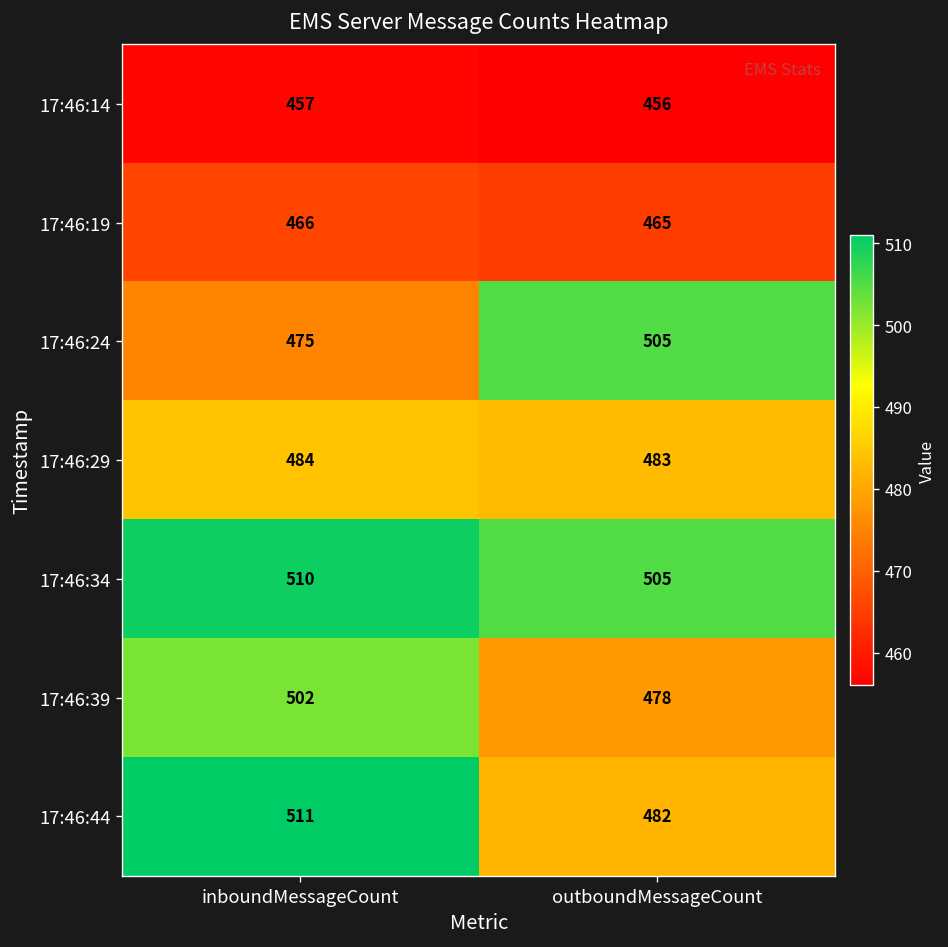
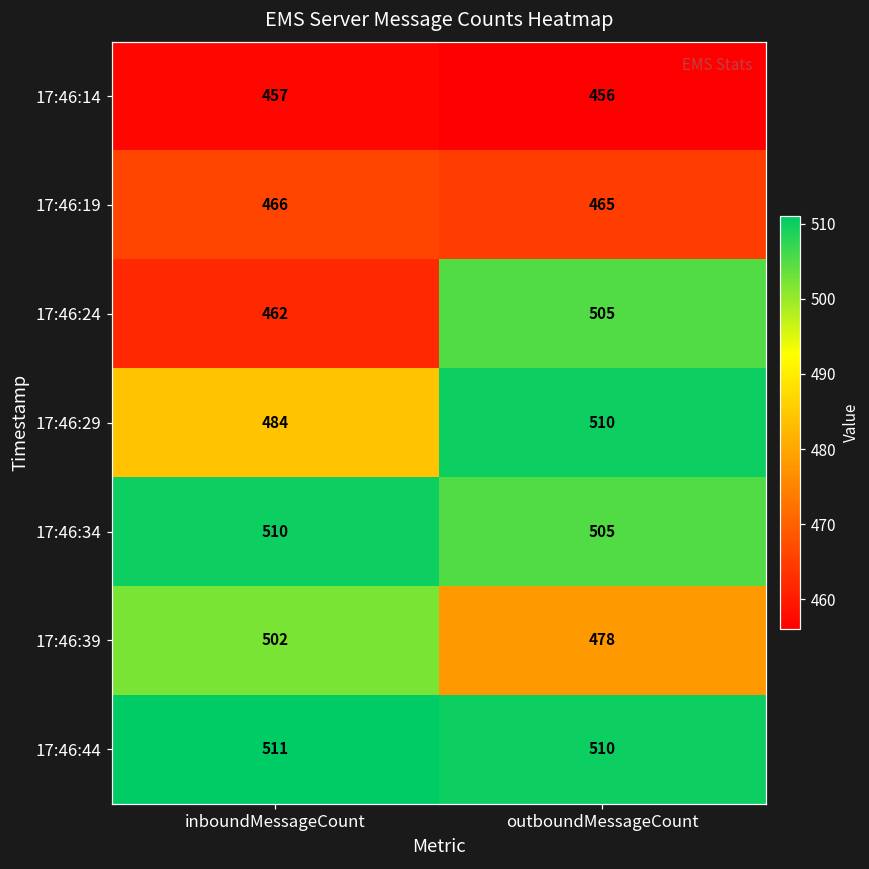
  {
    "17:46:14": {
      "inboundMessageCount": 457
    },
    "17:46:19": {
      "inboundMessageCount": 466,
      "outboundMessageCount": 465
    },
    "17:46:24": {
-     "inboundMessageCount": 475,
+     "inboundMessageCount": 462,
      "outboundMessageCount": 505
    },
    "17:46:29": {
      "inboundMessageCount": 484,
-     "outboundMessageCount": 483
+     "outboundMessageCount": 510
    },
    "17:46:34": {
      "inboundMessageCount": 510,
      "outboundMessageCount": 505
    },
    "17:46:39": {
      "inboundMessageCount": 502,
      "outboundMessageCount": 478
    },
    "17:46:44": {
      "inboundMessageCount": 511,
-     "outboundMessageCount": 482
+     "outboundMessageCount": 510
    }
  }
